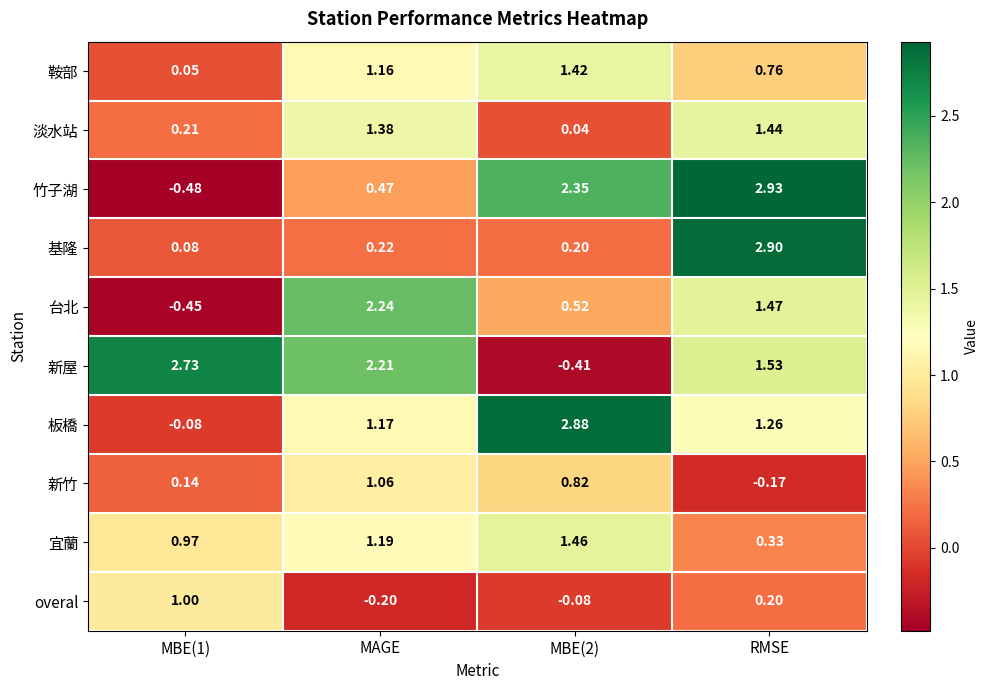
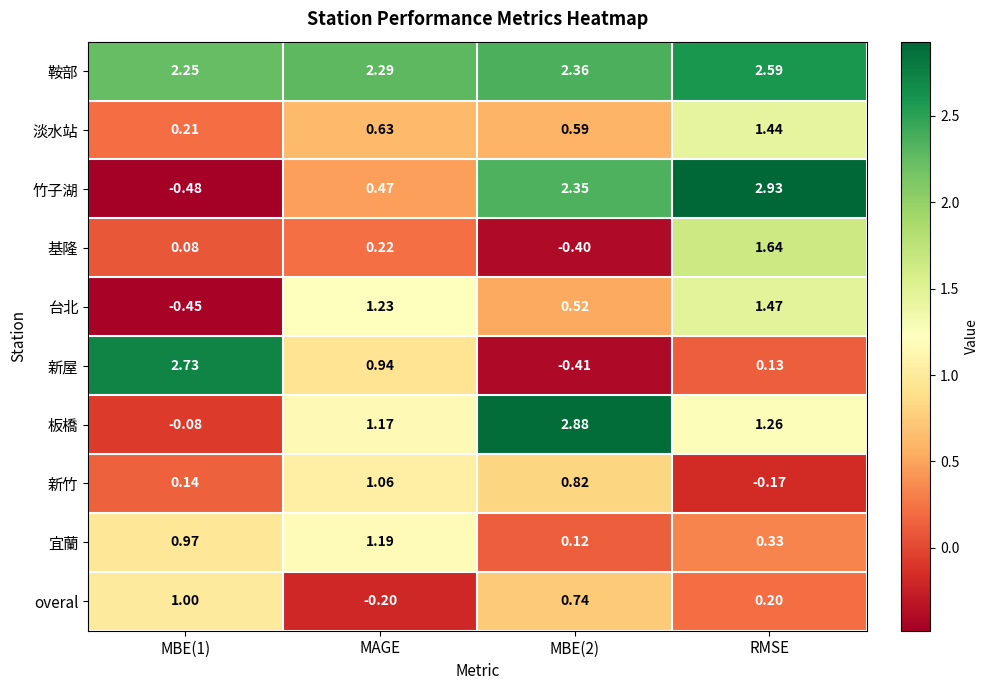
  {
    "鞍部": {
-     "MBE(1)": 0.05,
-     "MAGE": 1.16,
-     "MBE(2)": 1.42,
-     "RMSE": 0.76
+     "MBE(1)": 2.25,
+     "MAGE": 2.29,
+     "MBE(2)": 2.36,
+     "RMSE": 2.59
    },
    "淡水站": {
      "MBE(1)": 0.21,
-     "MAGE": 1.38,
-     "MBE(2)": 0.04,
+     "MAGE": 0.63,
+     "MBE(2)": 0.59,
      "RMSE": 1.44
    },
    "竹子湖": {
      "MBE(1)": -0.48,
      "MAGE": 0.47,
      "MBE(2)": 2.35,
      "RMSE": 2.93
    },
    "基隆": {
      "MBE(1)": 0.08,
      "MAGE": 0.22,
-     "MBE(2)": 0.20,
-     "RMSE": 2.90
+     "MBE(2)": -0.40,
+     "RMSE": 1.64
    },
    "台北": {
      "MBE(1)": -0.45,
-     "MAGE": 2.24,
+     "MAGE": 1.23,
      "MBE(2)": 0.52,
      "RMSE": 1.47
    },
    "新屋": {
      "MBE(1)": 2.73,
-     "MAGE": 2.21,
+     "MAGE": 0.94,
      "MBE(2)": -0.41,
-     "RMSE": 1.53
+     "RMSE": 0.13
    },
    "板橋": {
      "MBE(1)": -0.08,
      "MAGE": 1.17,
      "MBE(2)": 2.88,
      "RMSE": 1.26
    },
    "新竹": {
      "MBE(1)": 0.14,
      "MAGE": 1.06,
      "MBE(2)": 0.82,
      "RMSE": -0.17
    },
    "宜蘭": {
      "MBE(1)": 0.97,
      "MAGE": 1.19,
-     "MBE(2)": 1.46,
+     "MBE(2)": 0.12,
      "RMSE": 0.33
    },
    "overal": {
      "MBE(1)": 1.00,
      "MAGE": -0.20,
-     "MBE(2)": -0.08,
+     "MBE(2)": 0.74,
      "RMSE": 0.20
    }
  }
